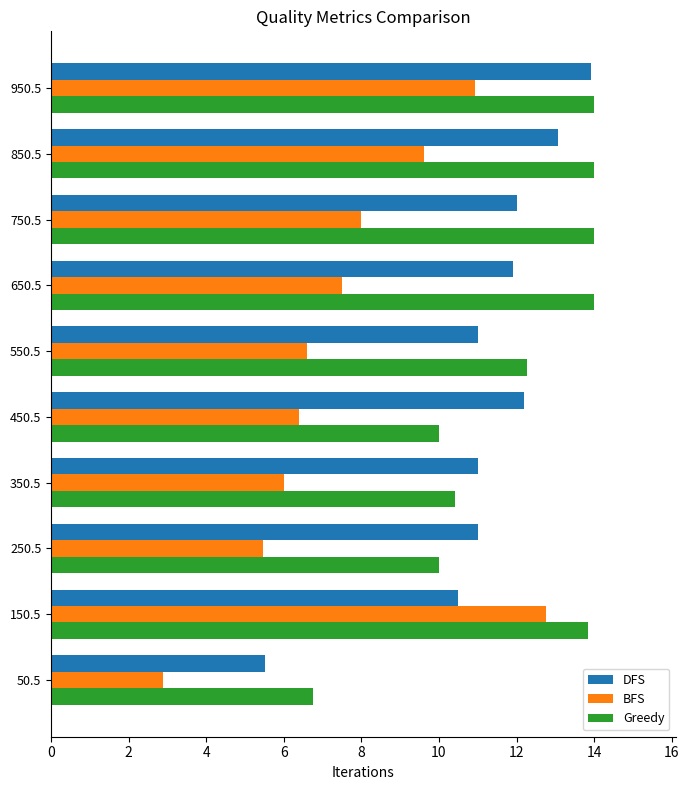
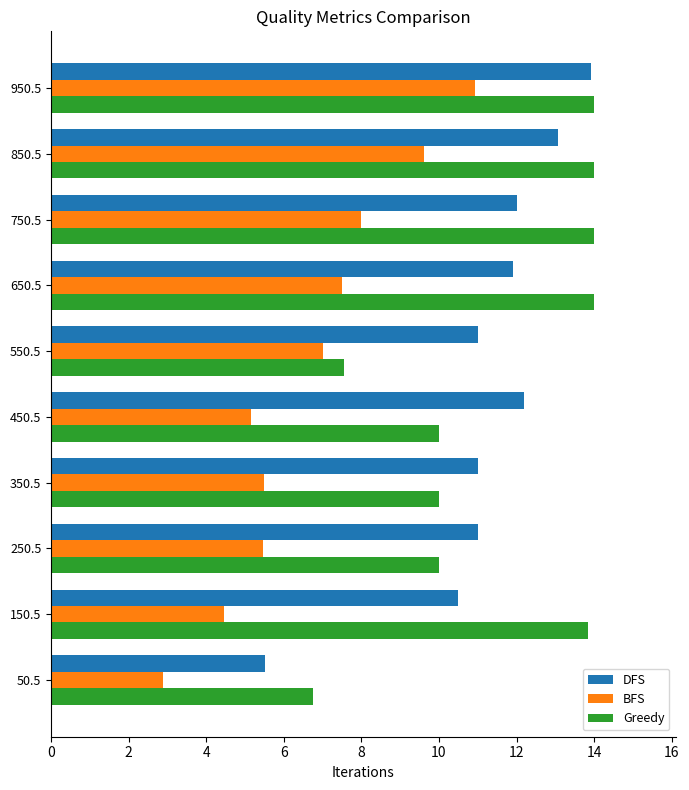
  {
    "DFS": {
      "950.5": 13.9,
      "850.5": 13.1,
      "750.5": 12.0,
      "650.5": 11.9,
      "550.5": 11.0,
      "450.5": 12.2,
      "350.5": 11.0,
      "250.5": 11.0,
      "150.5": 10.5,
      "50.5": 5.5
    },
    "BFS": {
      "950.5": 10.9,
      "850.5": 9.6,
      "750.5": 8.0,
      "650.5": 7.5,
-     "550.5": 6.6,
-     "450.5": 6.4,
-     "350.5": 6.0,
+     "550.5": 7.0,
+     "450.5": 5.2,
+     "350.5": 5.5,
      "250.5": 5.5,
-     "150.5": 12.8,
+     "150.5": 4.5,
      "50.5": 2.9
    },
    "Greedy": {
      "950.5": 14.0,
      "850.5": 14.0,
      "750.5": 14.0,
      "650.5": 14.0,
-     "550.5": 12.3,
+     "550.5": 7.6,
      "450.5": 10.0,
-     "350.5": 10.4,
+     "350.5": 10.0,
      "250.5": 10.0,
      "150.5": 13.8,
      "50.5": 6.8
    }
  }
